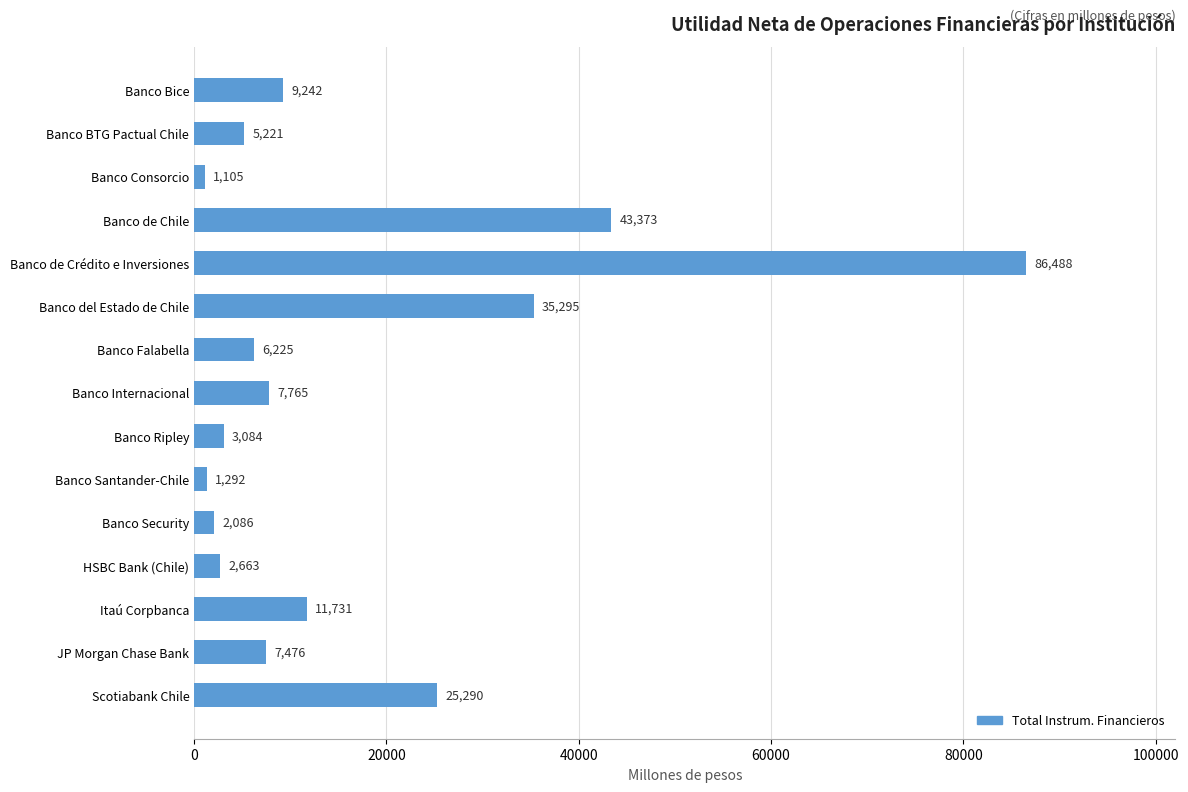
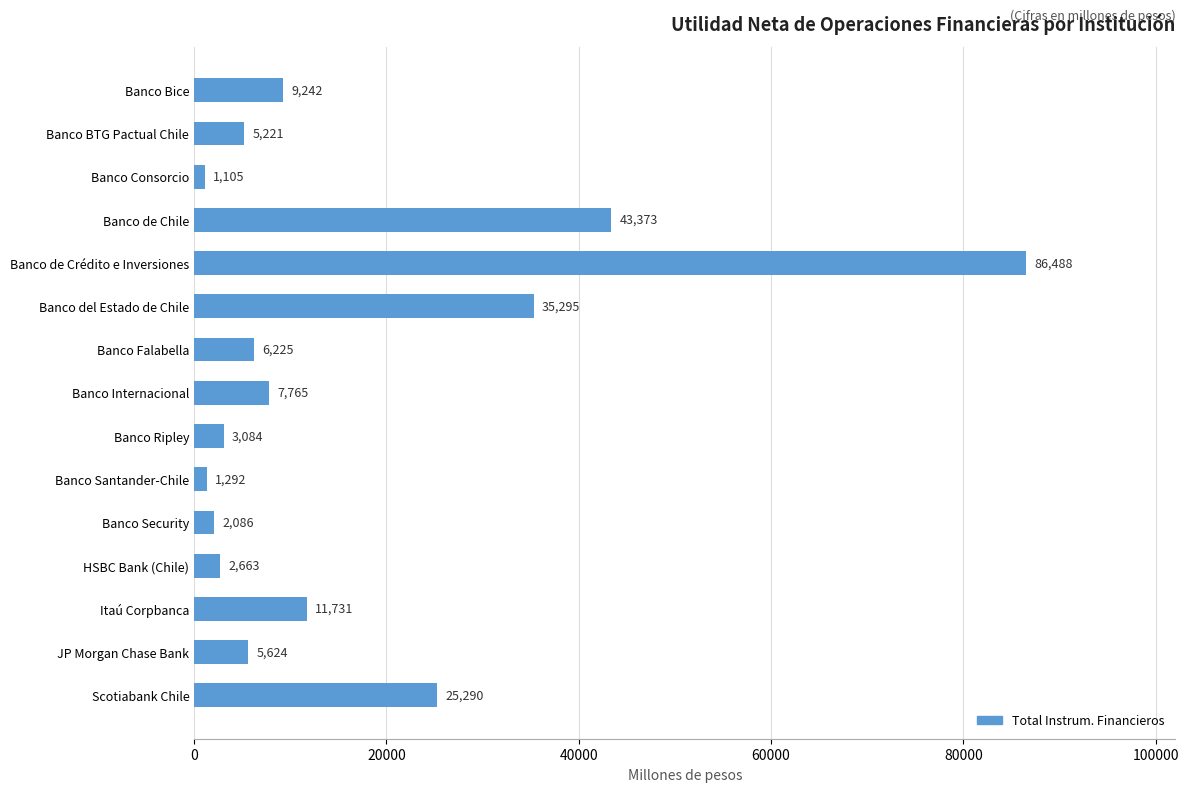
  {
    "Banco Bice": "9,242",
    "Banco BTG Pactual Chile": "5,221",
    "Banco Consorcio": "1,105",
    "Banco de Chile": "43,373",
    "Banco de Crédito e Inversiones": "86,488",
    "Banco del Estado de Chile": "35,295",
    "Banco Falabella": "6,225",
    "Banco Internacional": "7,765",
    "Banco Ripley": "3,084",
    "Banco Santander-Chile": "1,292",
    "Banco Security": "2,086",
    "HSBC Bank (Chile)": "2,663",
    "Itaú Corpbanca": "11,731",
-   "JP Morgan Chase Bank": "7,476",
+   "JP Morgan Chase Bank": "5,624",
    "Scotiabank Chile": "25,290"
  }
